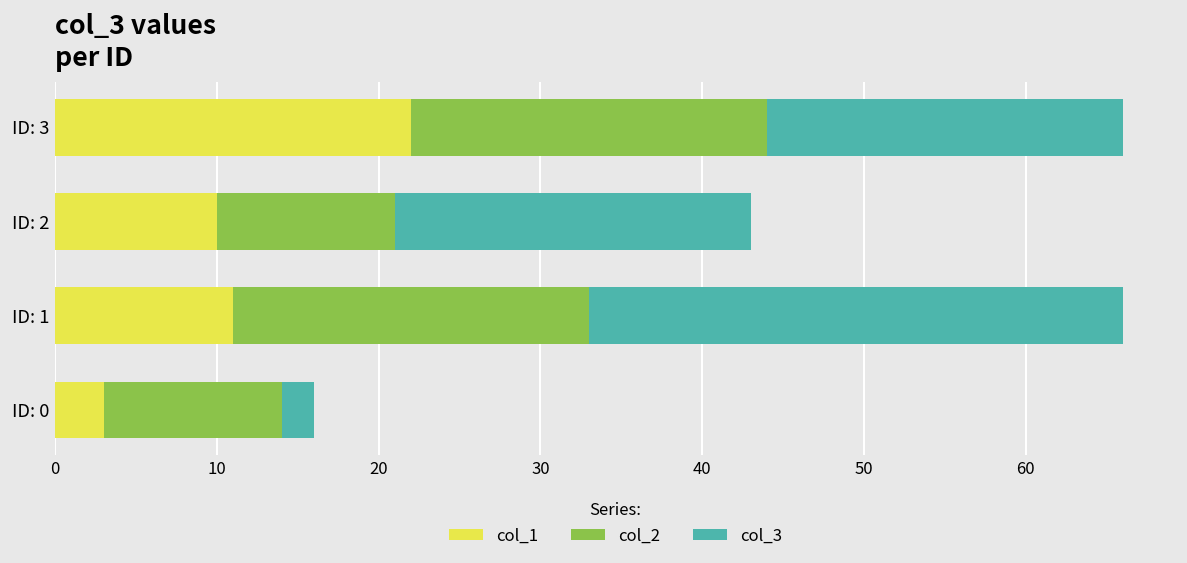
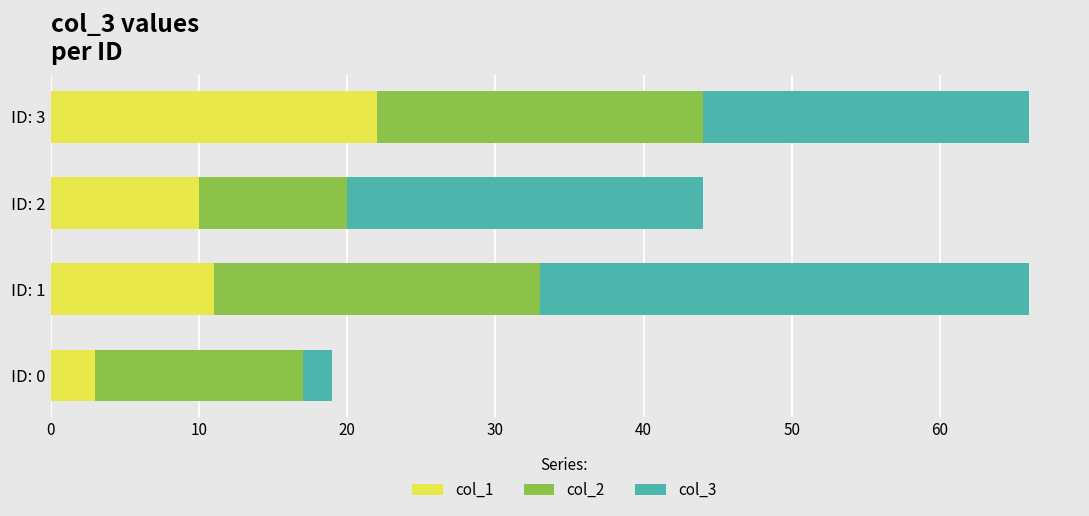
  {
    "col_1": {
      "ID: 3": 22,
      "ID: 2": 10,
      "ID: 1": 11,
      "ID: 0": 3
    },
    "col_2": {
      "ID: 3": 22,
-     "ID: 2": 11,
+     "ID: 2": 10,
      "ID: 1": 22,
-     "ID: 0": 11
+     "ID: 0": 14
    },
    "col_3": {
      "ID: 3": 22,
-     "ID: 2": 22,
+     "ID: 2": 24,
      "ID: 1": 33,
      "ID: 0": 2
    }
  }
